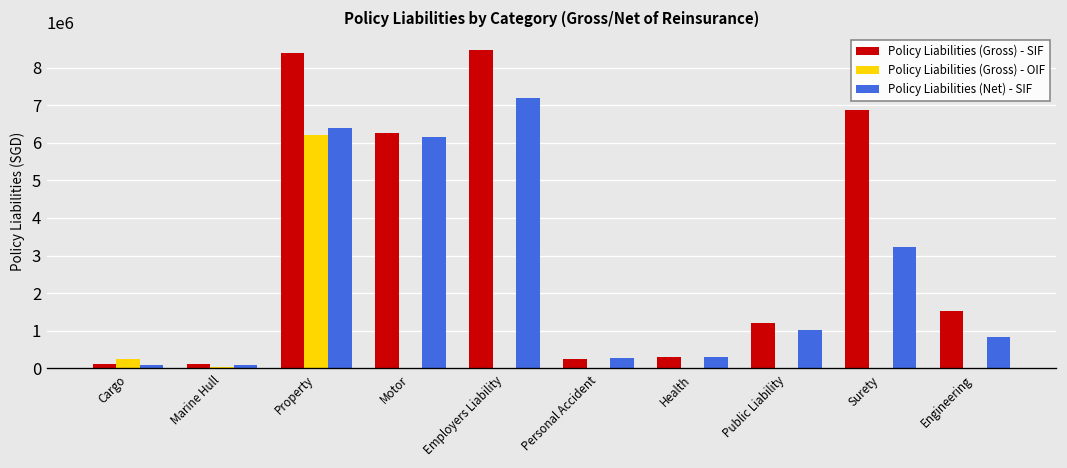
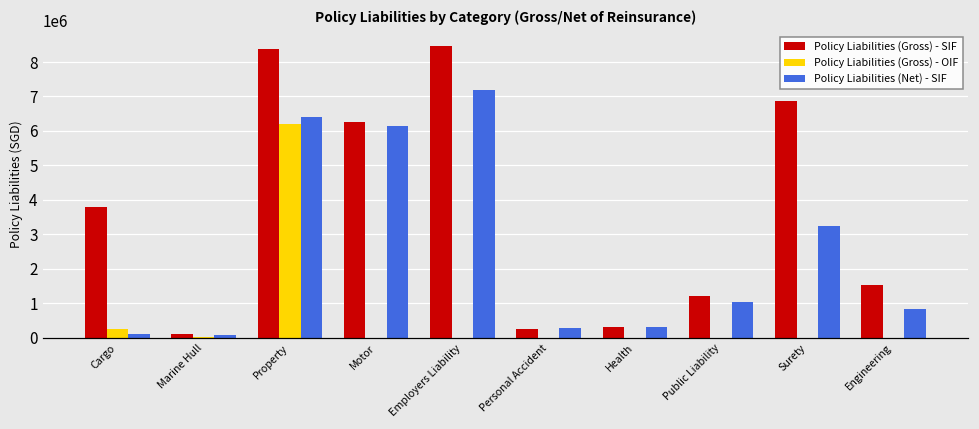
  {
    "Policy Liabilities (Gross) - SIF": {
-     "Cargo": 100000,
+     "Cargo": 3800000,
      "Marine Hull": 100000,
      "Property": 8400000,
      "Motor": 6300000,
      "Employers Liability": 8500000,
      "Personal Accident": 300000,
      "Health": 300000,
      "Public Liability": 1200000,
      "Surety": 6900000,
      "Engineering": 1500000
    },
    "Policy Liabilities (Gross) - OIF": {
      "Cargo": 200000,
      "Property": 6200000,
      "Motor": 0,
      "Employers Liability": 0,
      "Personal Accident": 0,
      "Health": 0,
      "Public Liability": 0,
      "Surety": 0,
      "Engineering": 0
    },
    "Policy Liabilities (Net) - SIF": {
      "Cargo": 100000,
      "Marine Hull": 100000,
      "Property": 6400000,
      "Motor": 6100000,
      "Employers Liability": 7200000,
      "Personal Accident": 300000,
      "Health": 300000,
      "Public Liability": 1000000,
      "Surety": 3200000,
      "Engineering": 800000
    }
  }
